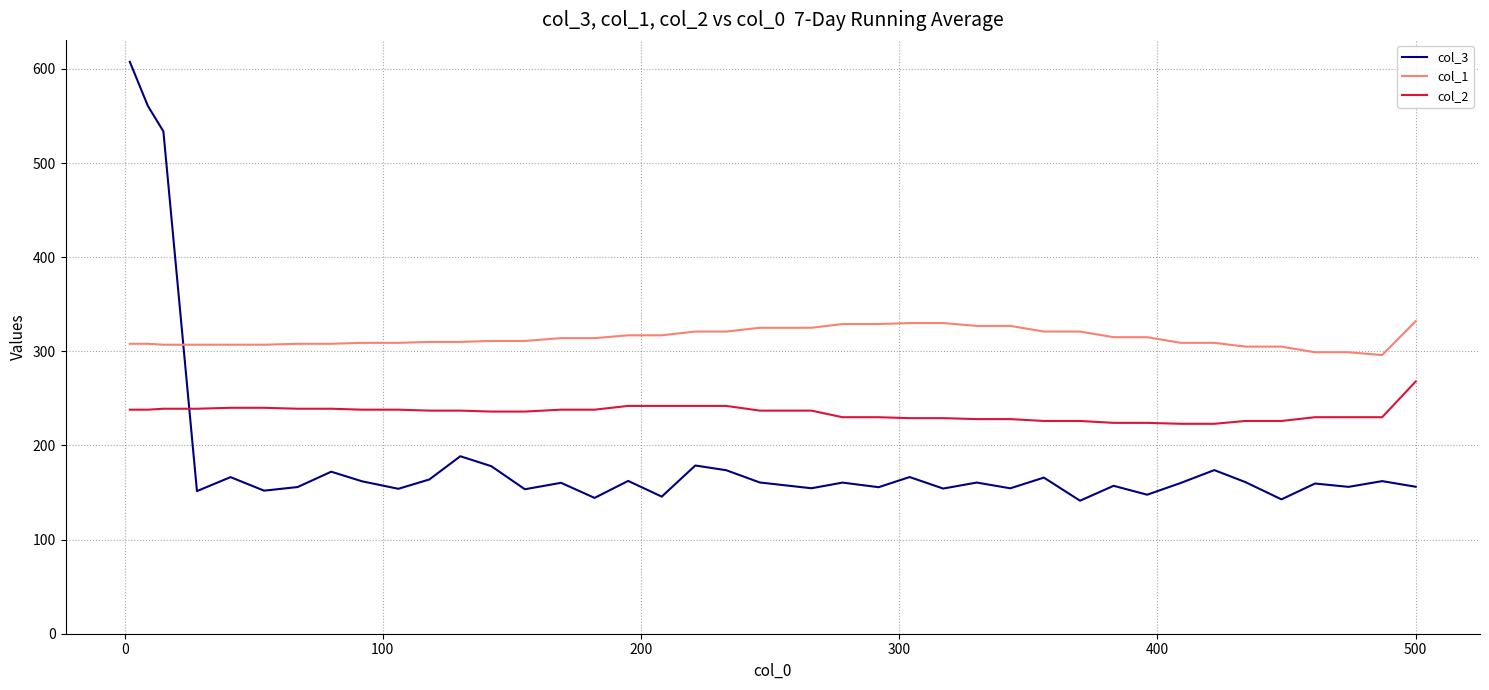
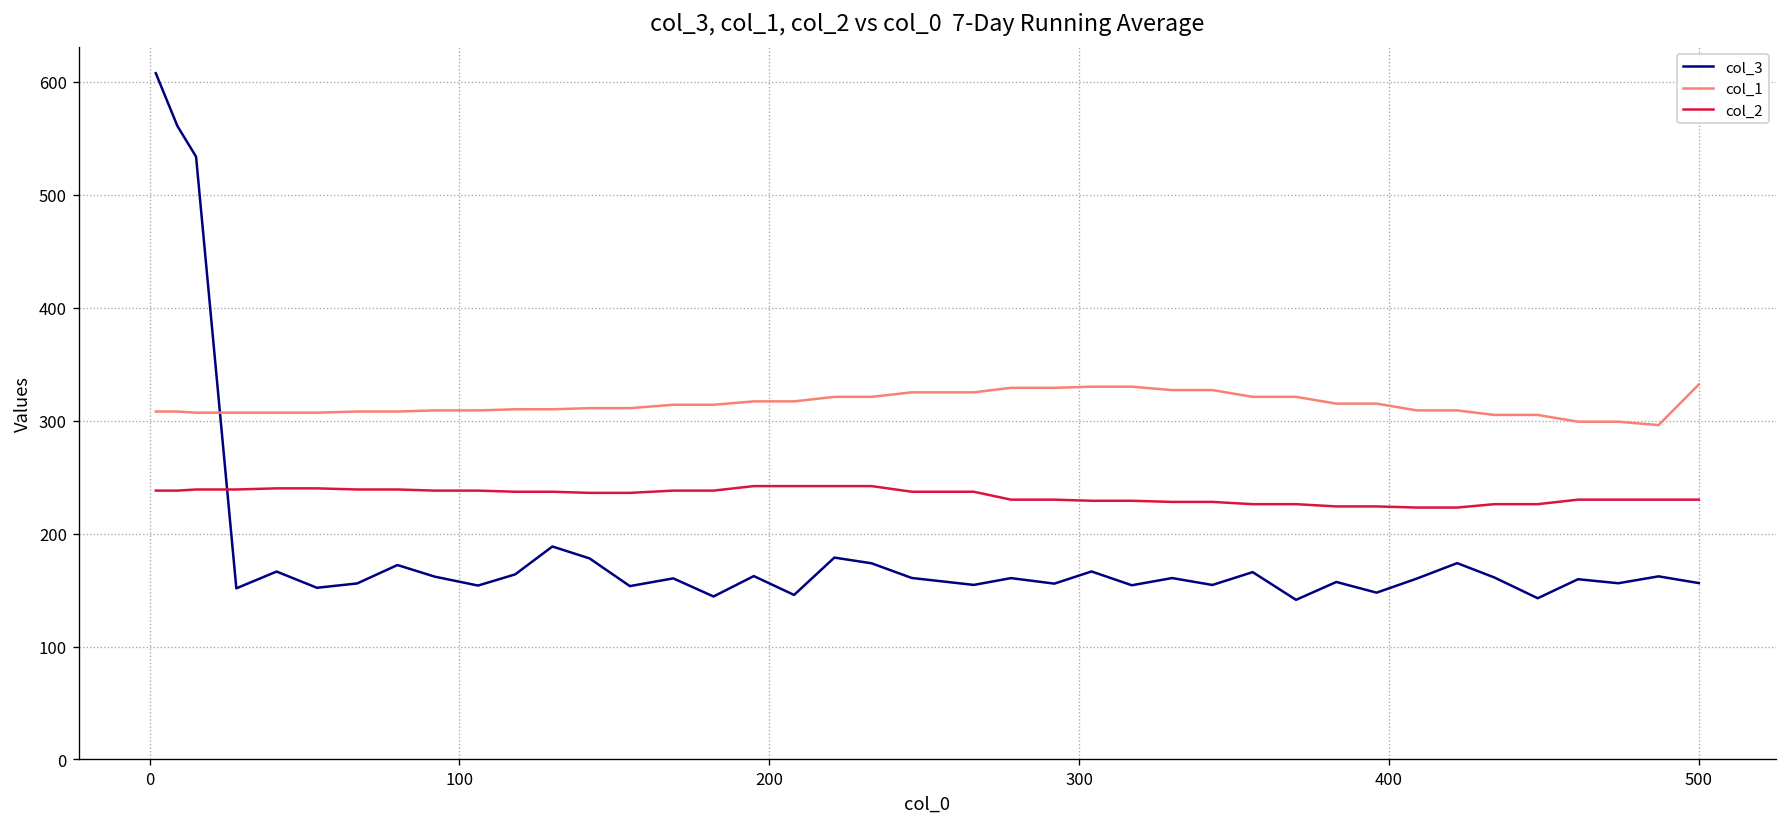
  {
    "col_3": {
      "500": 160
    },
    "col_1": {
      "500": 330
    },
    "col_2": {
-     "500": 270
+     "500": 230
    }
  }
